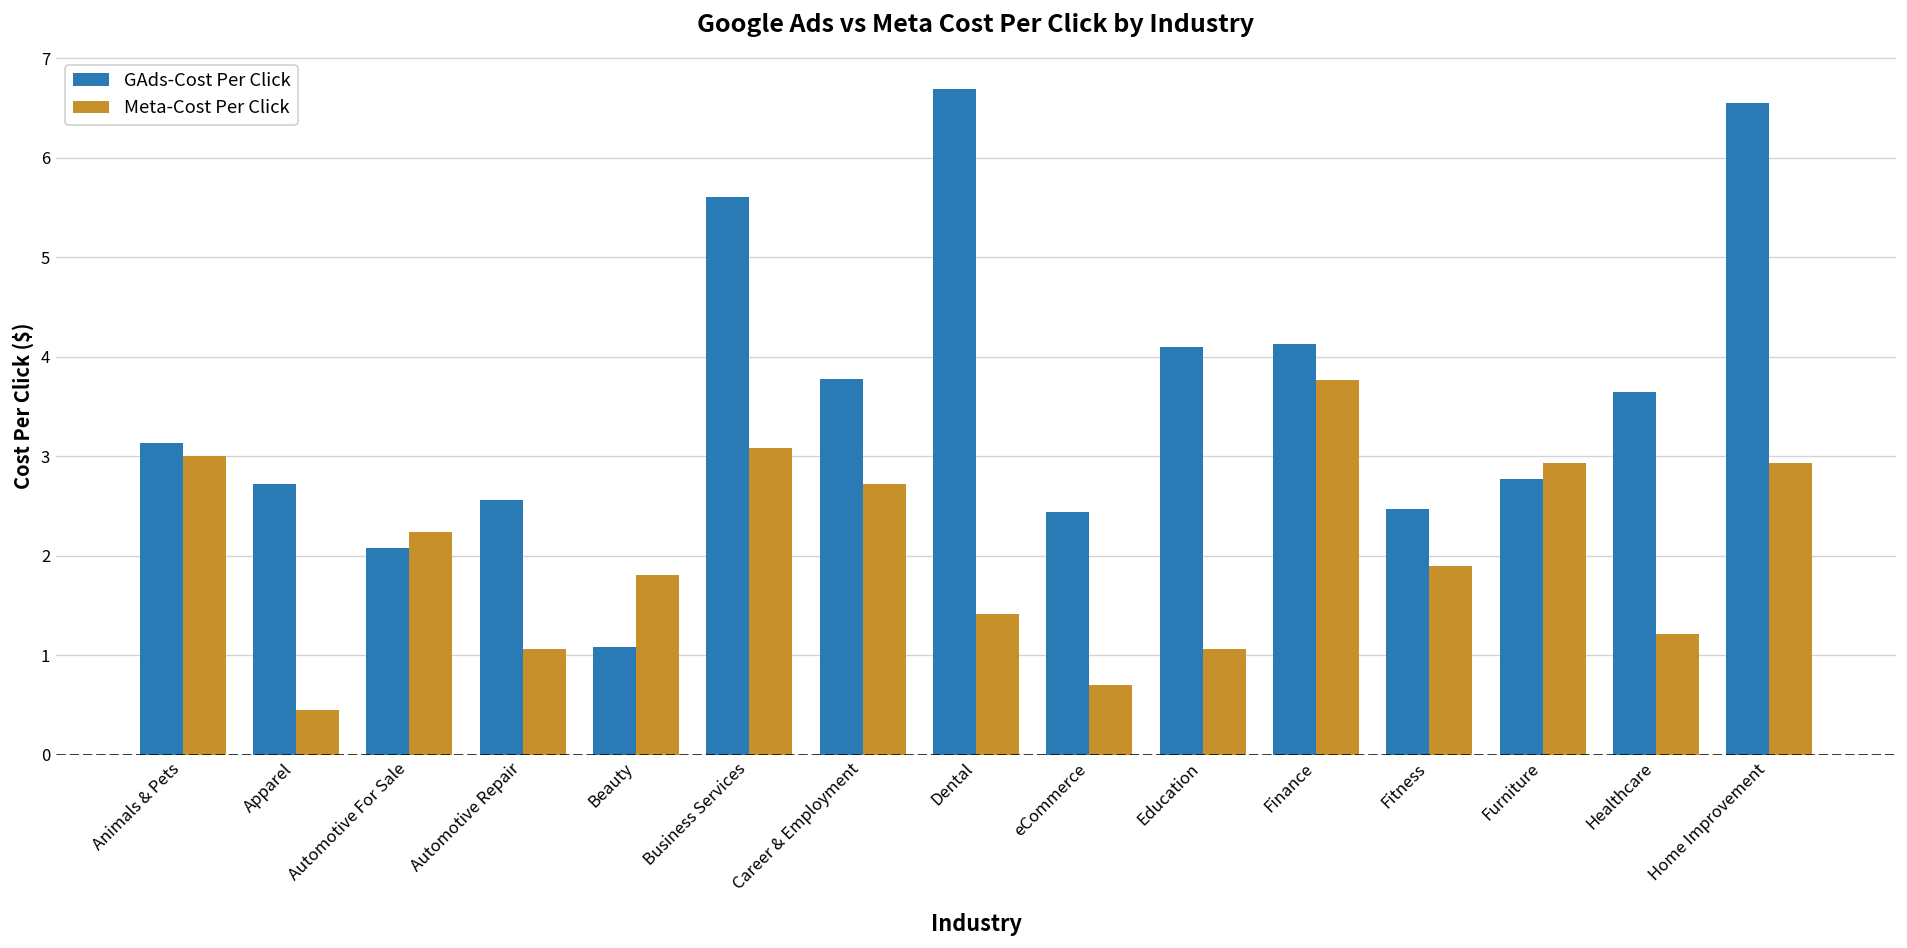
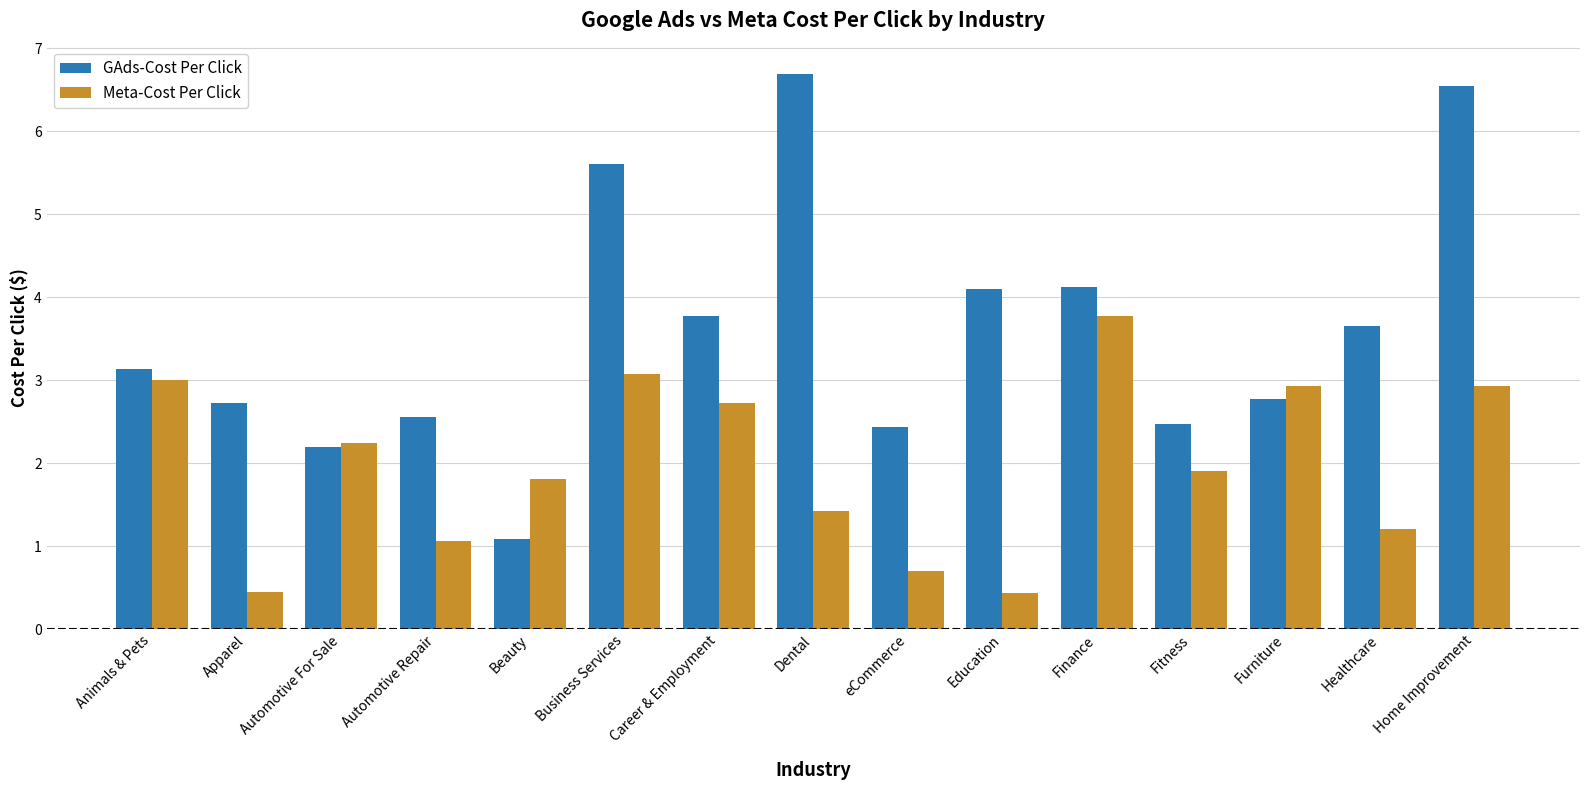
  {
    "GAds-Cost Per Click": {
      "Animals & Pets": 3.1,
      "Apparel": 2.7,
-     "Automotive For Sale": 2.1,
+     "Automotive For Sale": 2.2,
      "Automotive Repair": 2.6,
      "Beauty": 1.1,
      "Business Services": 5.6,
      "Career & Employment": 3.8,
      "Dental": 6.7,
      "eCommerce": 2.4,
      "Education": 4.1,
      "Finance": 4.1,
      "Fitness": 2.5,
      "Furniture": 2.8,
      "Healthcare": 3.7,
      "Home Improvement": 6.6
    },
    "Meta-Cost Per Click": {
      "Animals & Pets": 3.0,
      "Apparel": 0.5,
      "Automotive For Sale": 2.2,
      "Automotive Repair": 1.1,
      "Beauty": 1.8,
      "Business Services": 3.1,
      "Career & Employment": 2.7,
      "Dental": 1.4,
      "eCommerce": 0.7,
-     "Education": 1.1,
+     "Education": 0.4,
      "Finance": 3.8,
      "Fitness": 1.9,
      "Furniture": 2.9,
      "Healthcare": 1.2,
      "Home Improvement": 2.9
    }
  }
